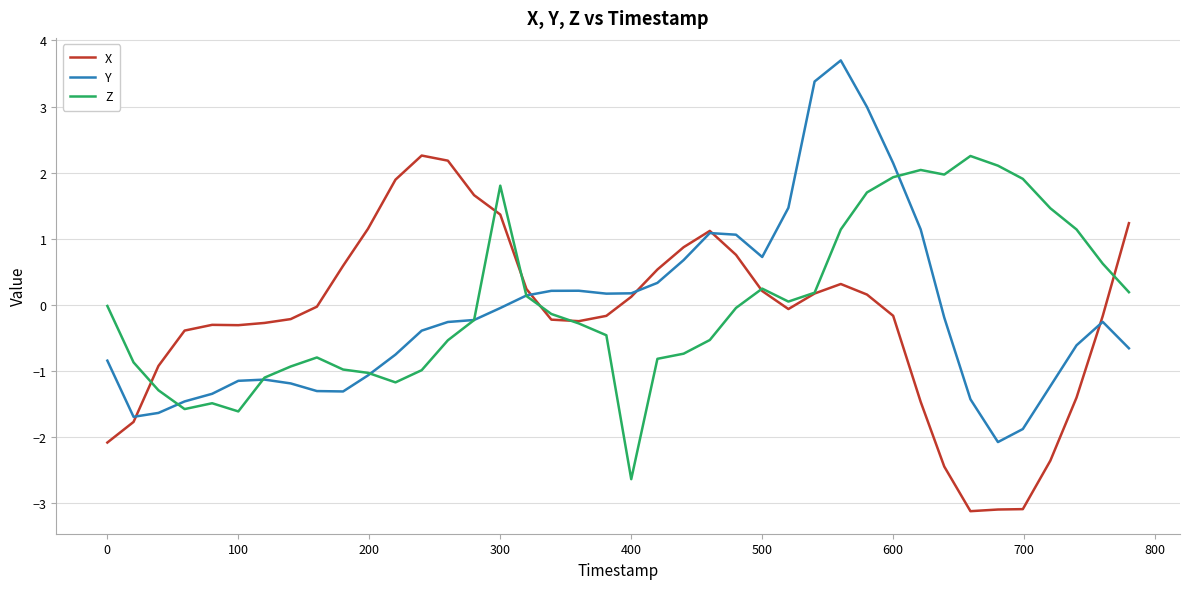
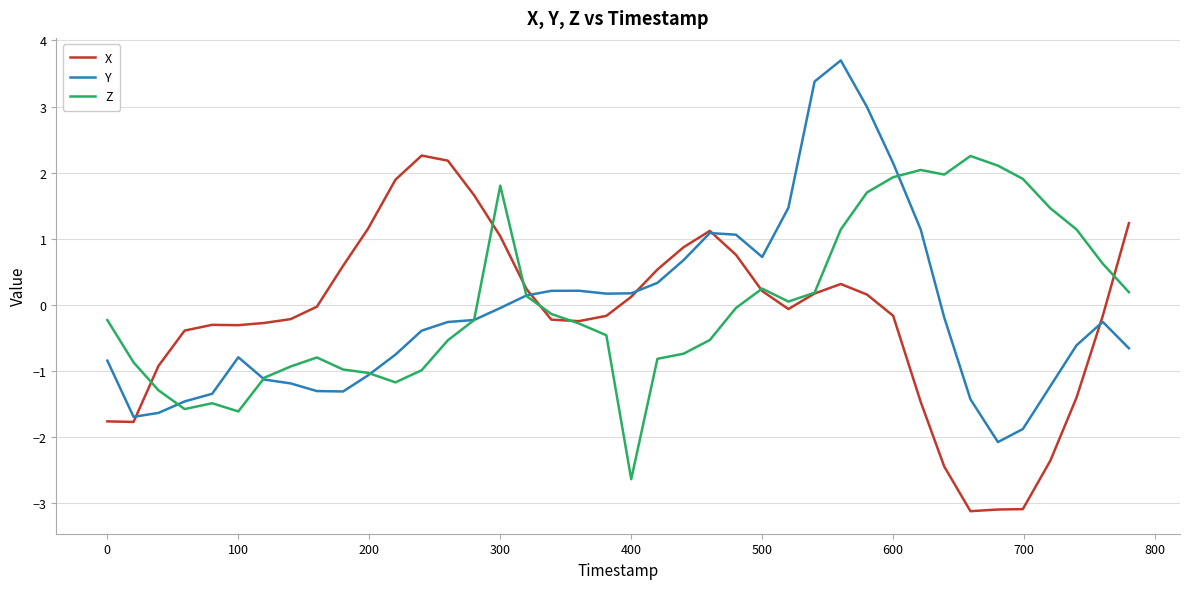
  {
    "X": {
-     "0": -2.1,
+     "0": -1.8,
      "100": -0.3,
-     "300": 1.4,
+     "300": 1.0,
      "400": 0.1,
      "600": -0.2
    },
    "Y": {
      "0": -0.8,
-     "100": -1.1,
+     "100": -0.8,
      "300": 0.0,
      "400": 0.2,
      "500": 0.7,
      "600": 2.1
    },
    "Z": {
-     "0": 0.0,
+     "0": -0.2,
      "100": -1.6,
      "300": 1.8,
      "400": -2.6,
      "600": 1.9
    }
  }
